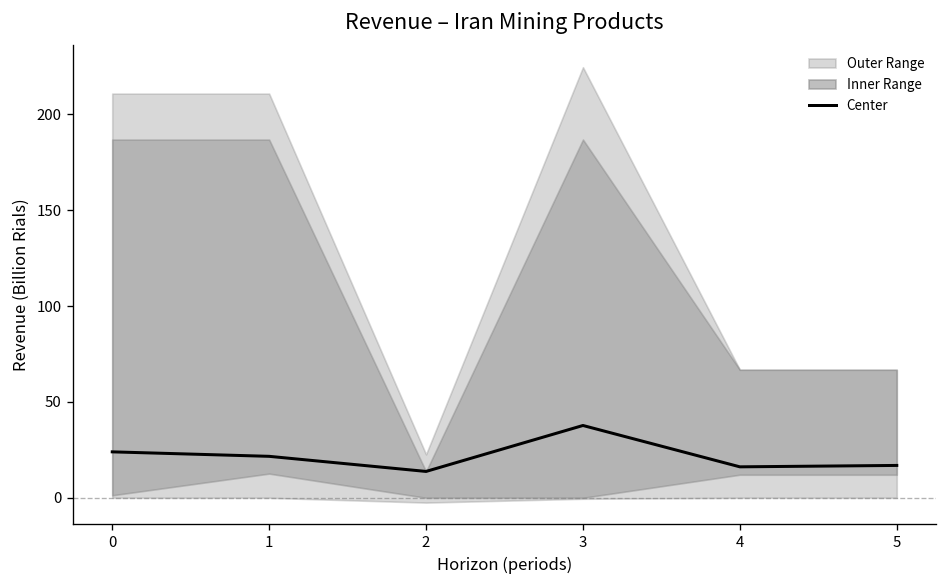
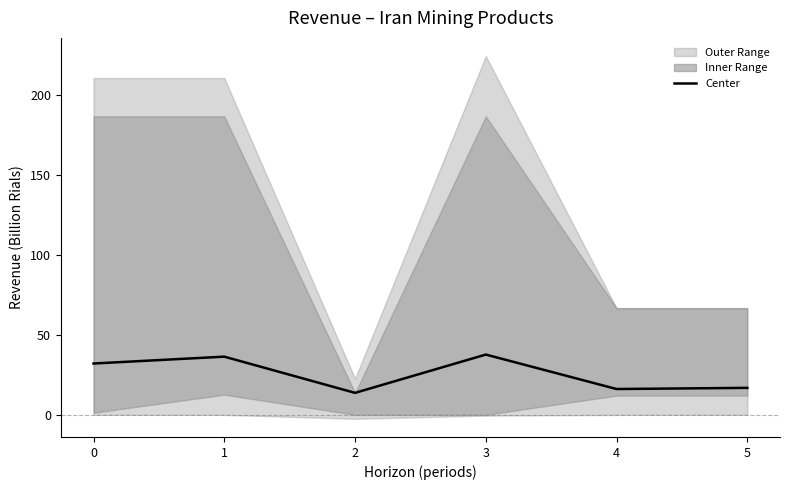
  {
    "Center": {
-     "0": 24,
-     "1": 22,
+     "0": 32,
+     "1": 36,
      "3": 38,
      "4": 16,
      "5": 17
    }
  }
